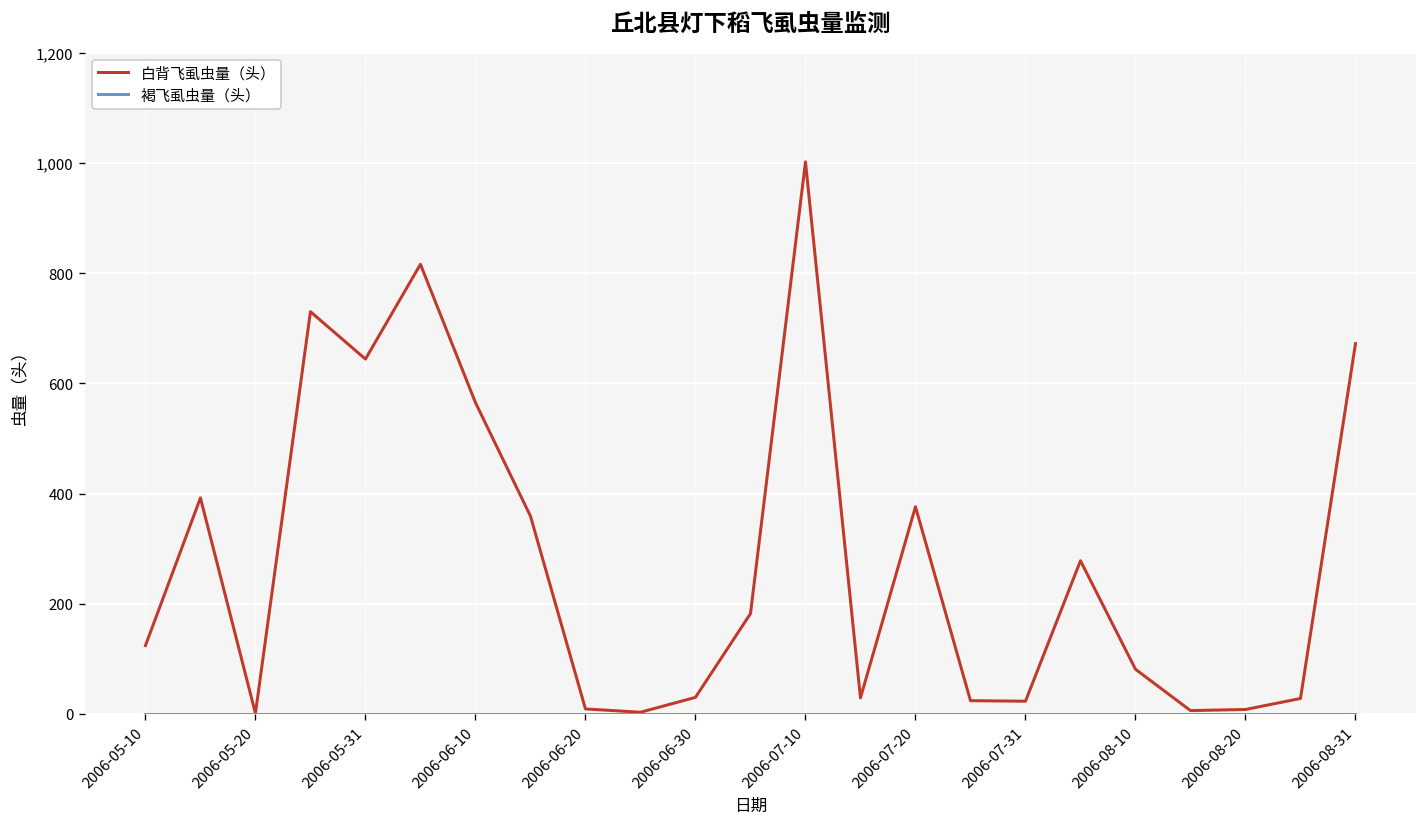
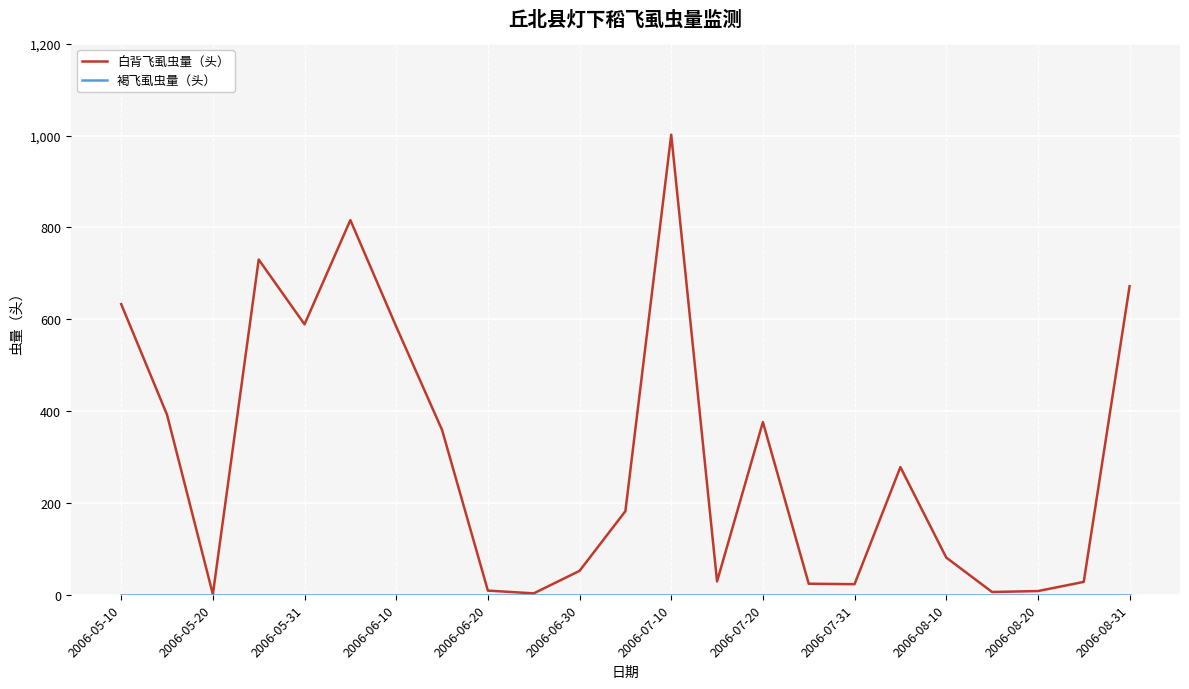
  {
    "白背飞虱虫量（头）": {
-     "2006-05-10": "120",
-     "2006-05-31": "640",
-     "2006-06-10": "570",
+     "2006-05-10": "630",
+     "2006-05-31": "590",
+     "2006-06-10": "580",
      "2006-06-20": "10",
-     "2006-06-30": "30",
+     "2006-06-30": "50",
      "2006-07-10": "1,000",
      "2006-07-20": "380",
      "2006-07-31": "20",
      "2006-08-10": "80",
      "2006-08-20": "10",
      "2006-08-31": "670"
    },
    "褐飞虱虫量（头）": {
      "2006-05-10": "0",
      "2006-05-31": "0",
      "2006-06-10": "0",
      "2006-06-20": "0",
      "2006-06-30": "0",
      "2006-07-10": "0",
      "2006-07-20": "0",
      "2006-07-31": "0",
      "2006-08-10": "0",
      "2006-08-20": "0",
      "2006-08-31": "0"
    }
  }
